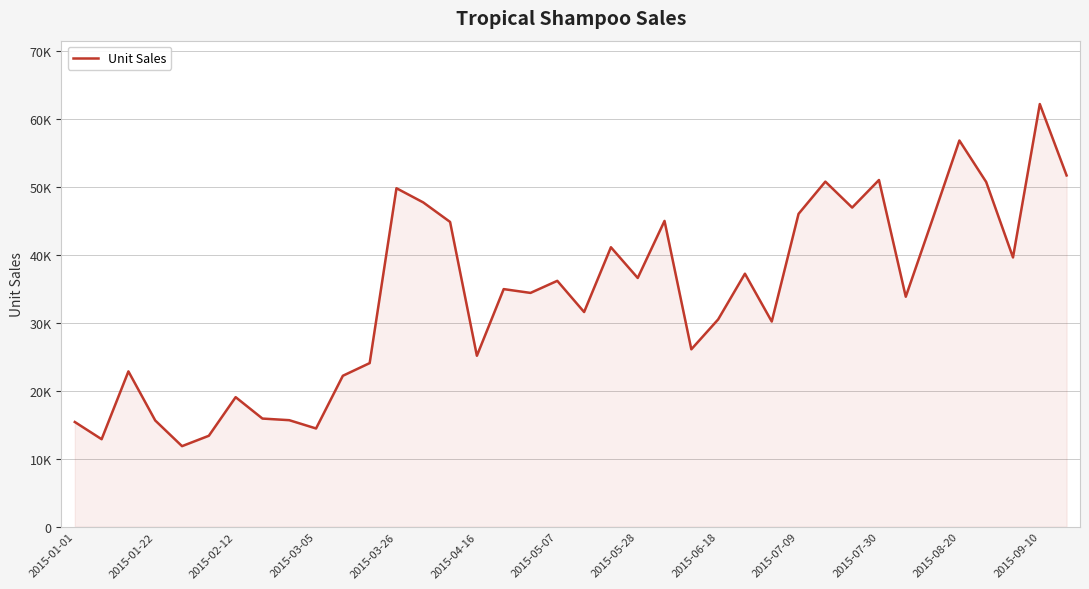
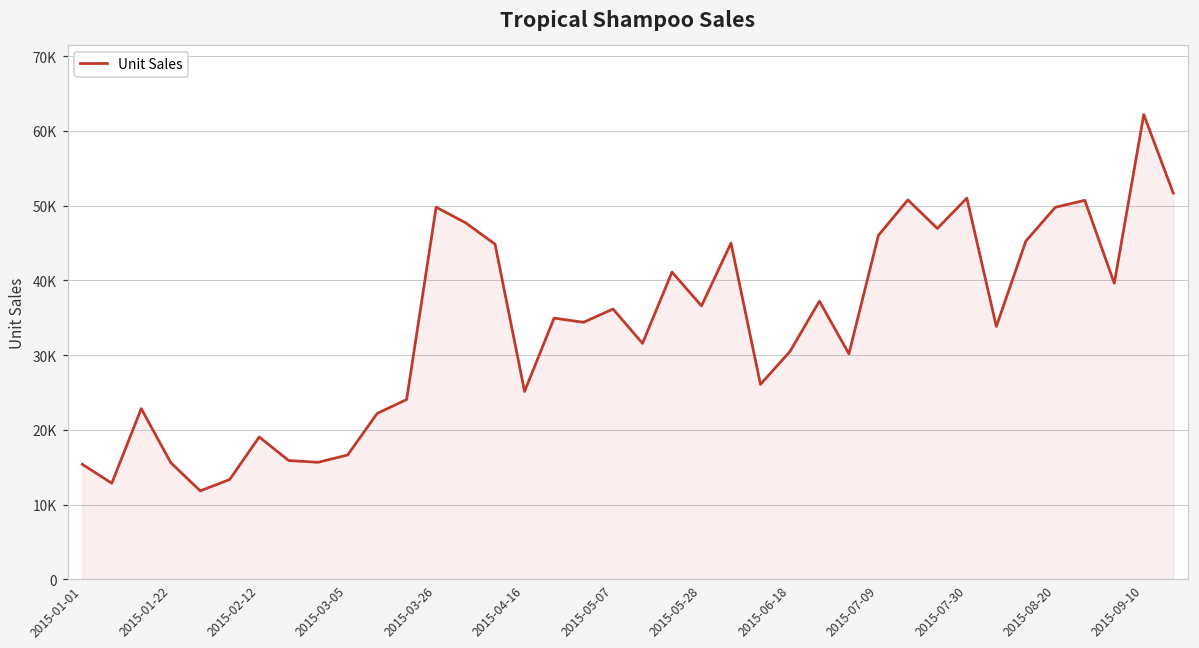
  {
    "2015-01-01": 15000,
    "2015-01-22": 16000,
    "2015-02-12": 19000,
-   "2015-03-05": 14000,
+   "2015-03-05": 17000,
    "2015-03-26": 50000,
    "2015-04-16": 25000,
    "2015-05-07": 36000,
    "2015-05-28": 37000,
    "2015-06-18": 30000,
    "2015-07-09": 46000,
    "2015-07-30": 51000,
-   "2015-08-20": 57000,
+   "2015-08-20": 50000,
    "2015-09-10": 62000
  }
